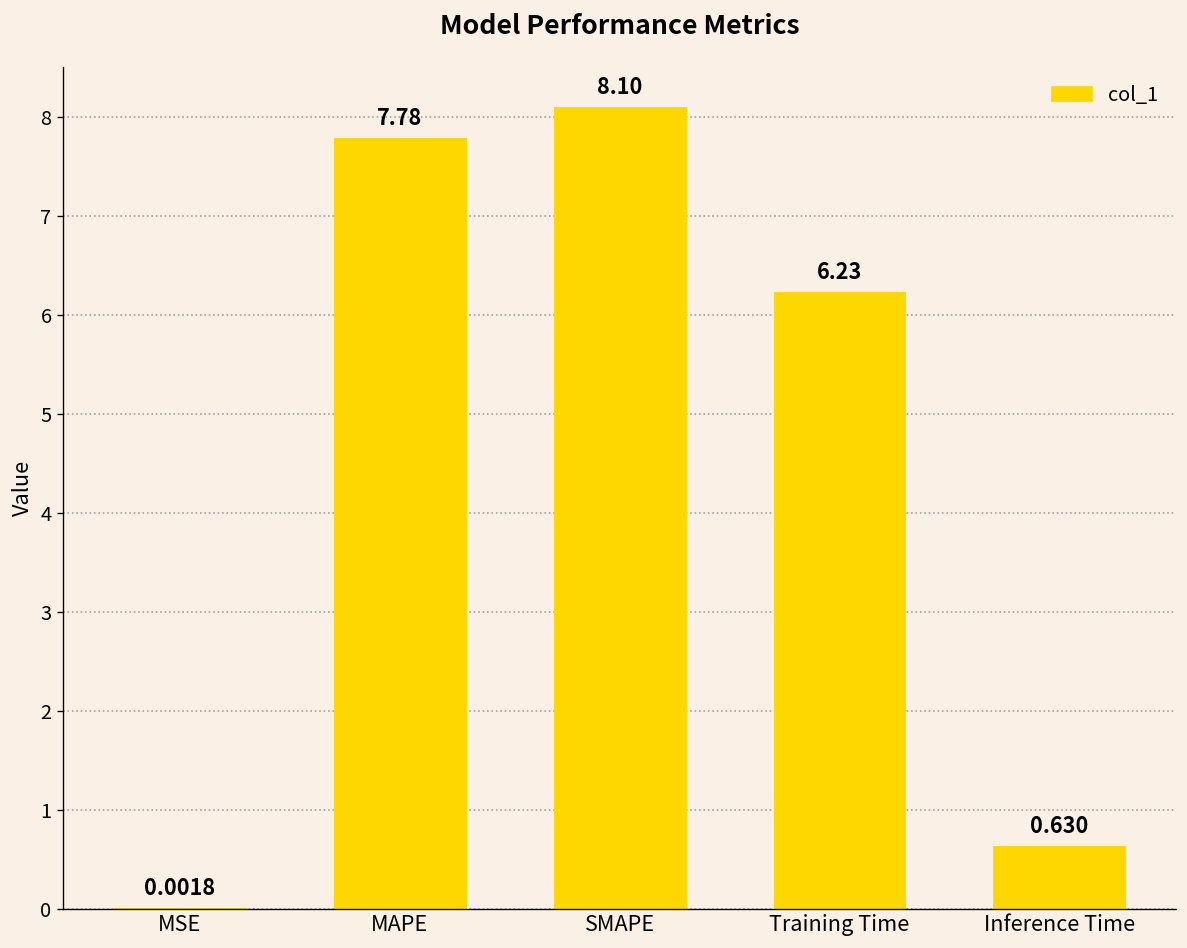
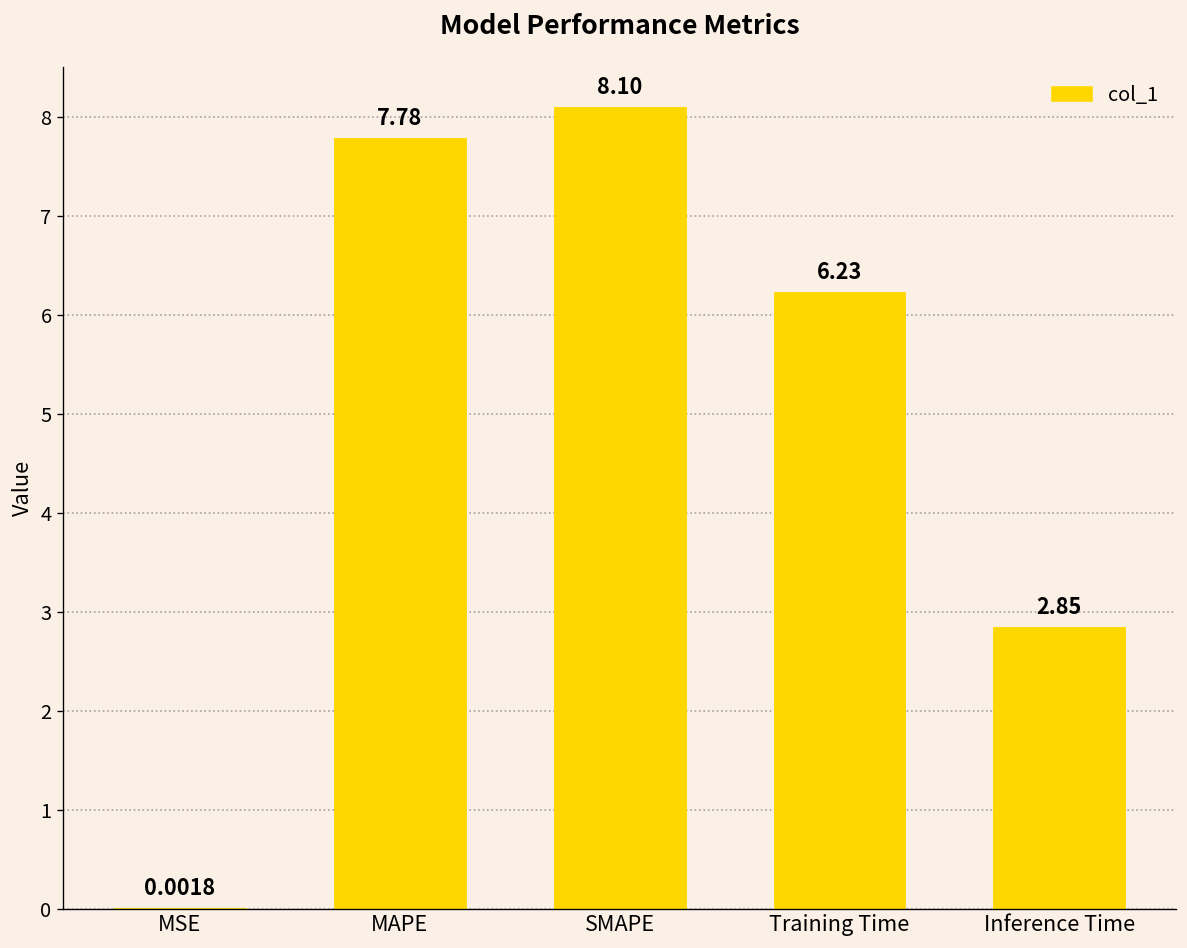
  {
    "MSE": 0.0018,
    "MAPE": 7.78,
    "SMAPE": 8.10,
    "Training Time": 6.23,
-   "Inference Time": 0.630
+   "Inference Time": 2.85
  }
